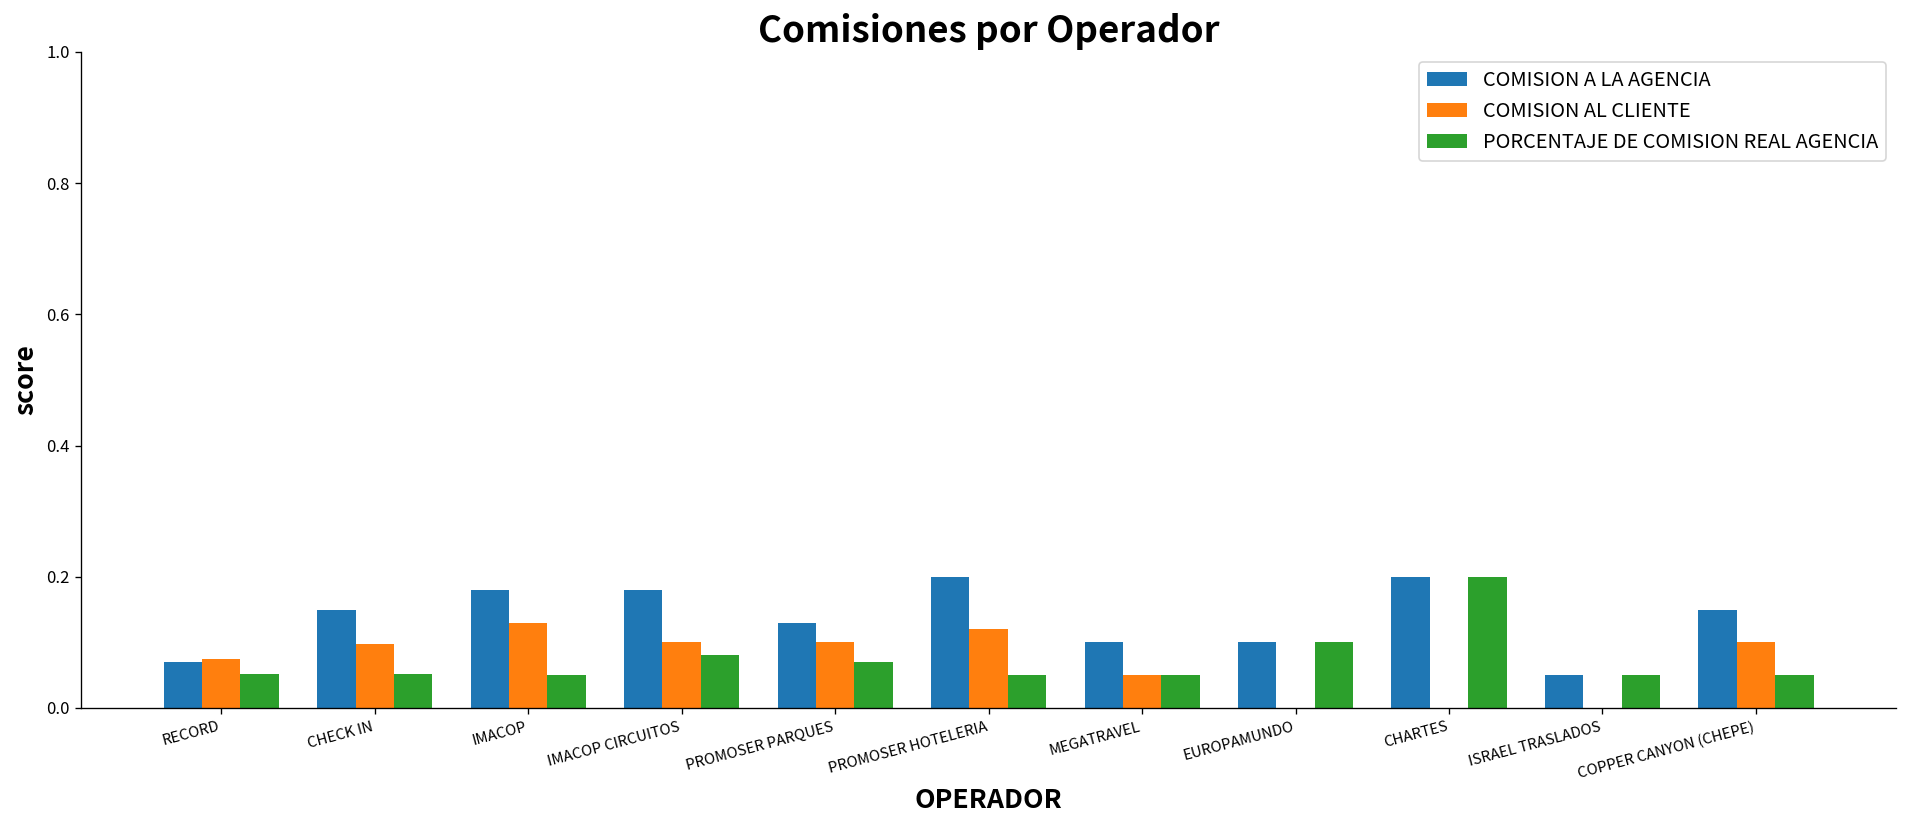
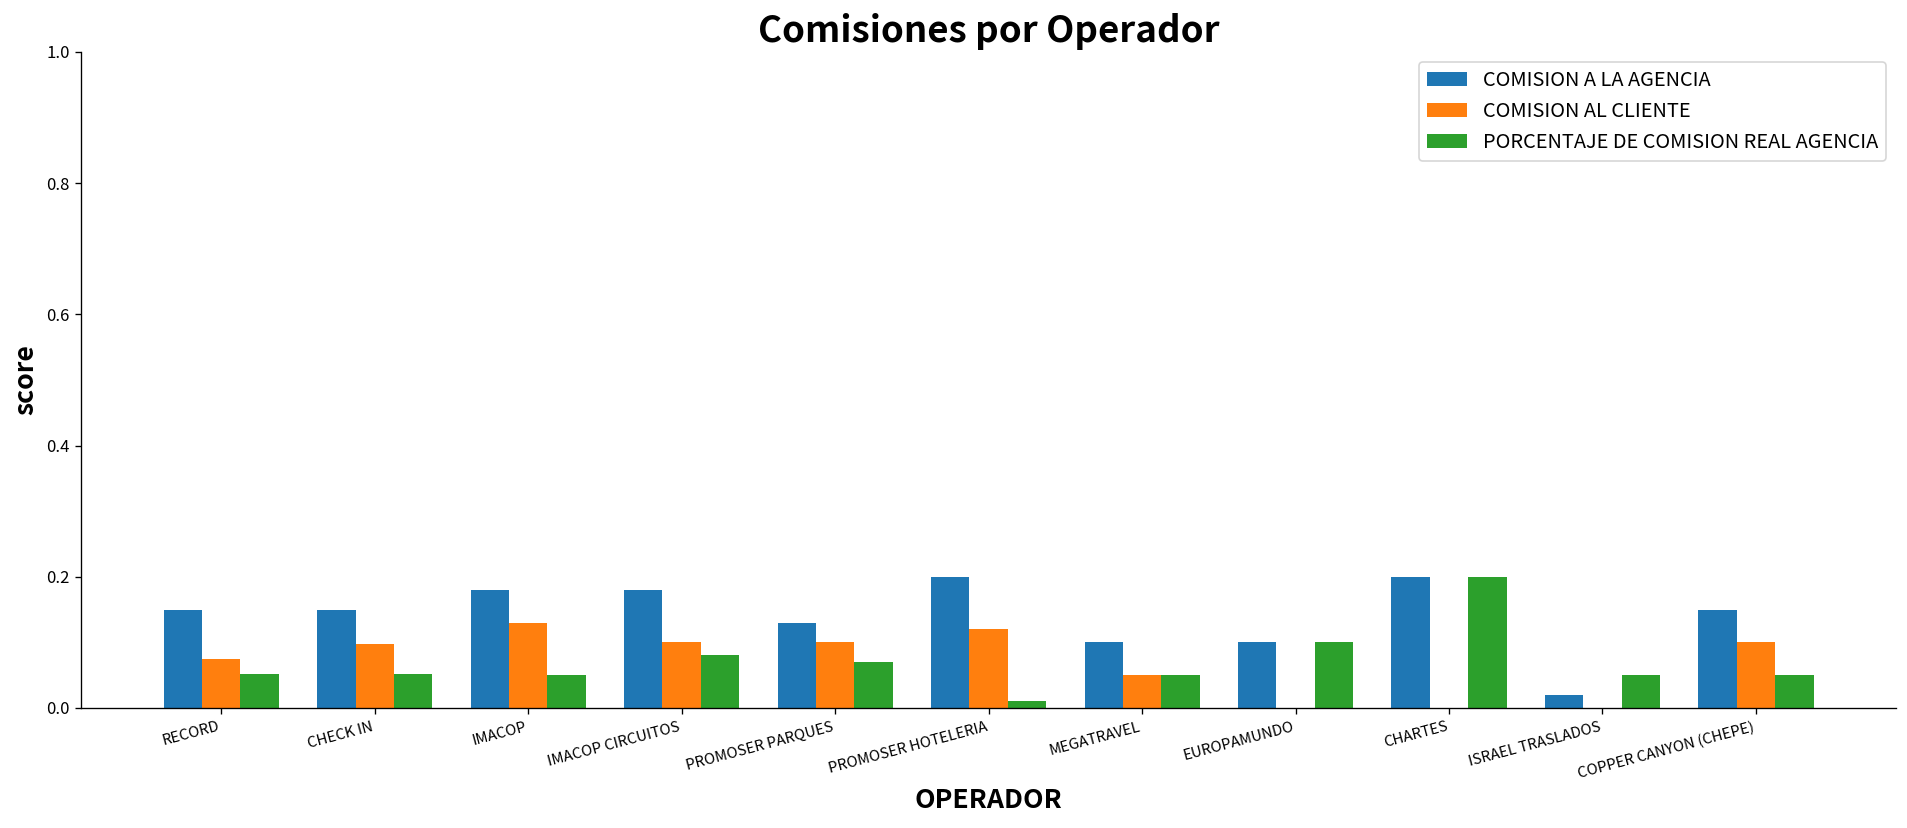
  {
    "COMISION A LA AGENCIA": {
-     "RECORD": 0.07,
+     "RECORD": 0.15,
      "CHECK IN": 0.15,
      "IMACOP": 0.18,
      "IMACOP CIRCUITOS": 0.18,
      "PROMOSER PARQUES": 0.13,
      "PROMOSER HOTELERIA": 0.20,
      "MEGATRAVEL": 0.10,
      "EUROPAMUNDO": 0.10,
      "CHARTES": 0.20,
-     "ISRAEL TRASLADOS": 0.05,
+     "ISRAEL TRASLADOS": 0.02,
      "COPPER CANYON (CHEPE)": 0.15
    },
    "COMISION AL CLIENTE": {
      "RECORD": 0.08,
      "CHECK IN": 0.10,
      "IMACOP": 0.13,
      "IMACOP CIRCUITOS": 0.10,
      "PROMOSER PARQUES": 0.10,
      "PROMOSER HOTELERIA": 0.12,
      "MEGATRAVEL": 0.05,
      "EUROPAMUNDO": 0.00,
      "CHARTES": 0.00,
      "ISRAEL TRASLADOS": 0.00,
      "COPPER CANYON (CHEPE)": 0.10
    },
    "PORCENTAJE DE COMISION REAL AGENCIA": {
      "RECORD": 0.05,
      "CHECK IN": 0.05,
      "IMACOP": 0.05,
      "IMACOP CIRCUITOS": 0.08,
      "PROMOSER PARQUES": 0.07,
-     "PROMOSER HOTELERIA": 0.05,
+     "PROMOSER HOTELERIA": 0.01,
      "MEGATRAVEL": 0.05,
      "EUROPAMUNDO": 0.10,
      "CHARTES": 0.20,
      "ISRAEL TRASLADOS": 0.05,
      "COPPER CANYON (CHEPE)": 0.05
    }
  }
